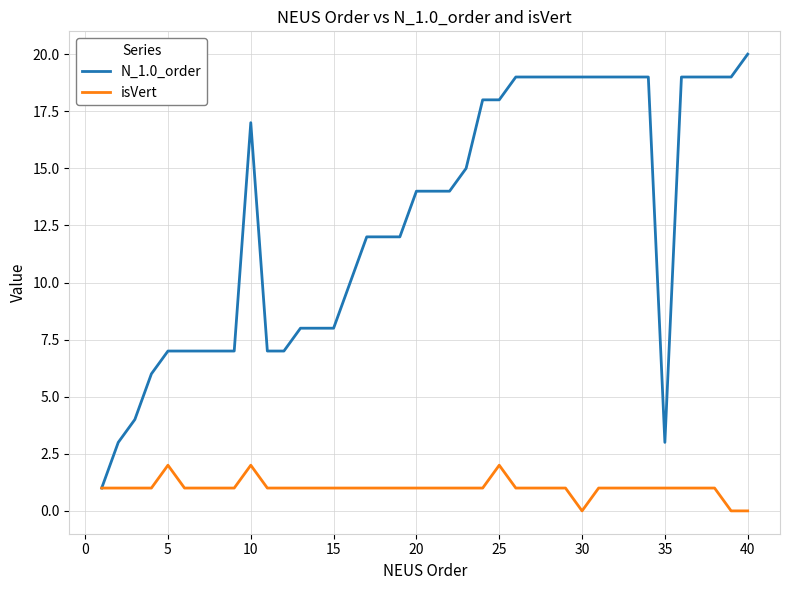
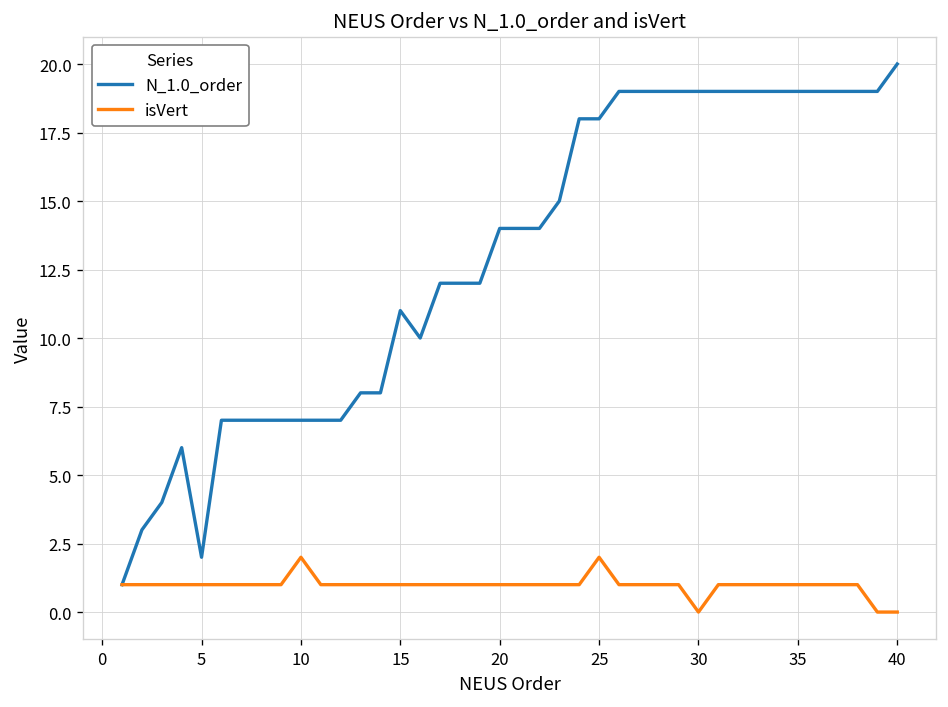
  {
    "N_1.0_order": {
-     "5": 7,
-     "10": 17,
-     "15": 8,
+     "5": 2,
+     "10": 7,
+     "15": 11,
      "20": 14,
      "25": 18,
      "30": 19,
-     "35": 3,
+     "35": 19,
      "40": 20
    },
    "isVert": {
-     "5": 2,
+     "5": 1,
      "10": 2,
      "15": 1,
      "20": 1,
      "25": 2,
      "30": 0,
      "35": 1,
      "40": 0
    }
  }
